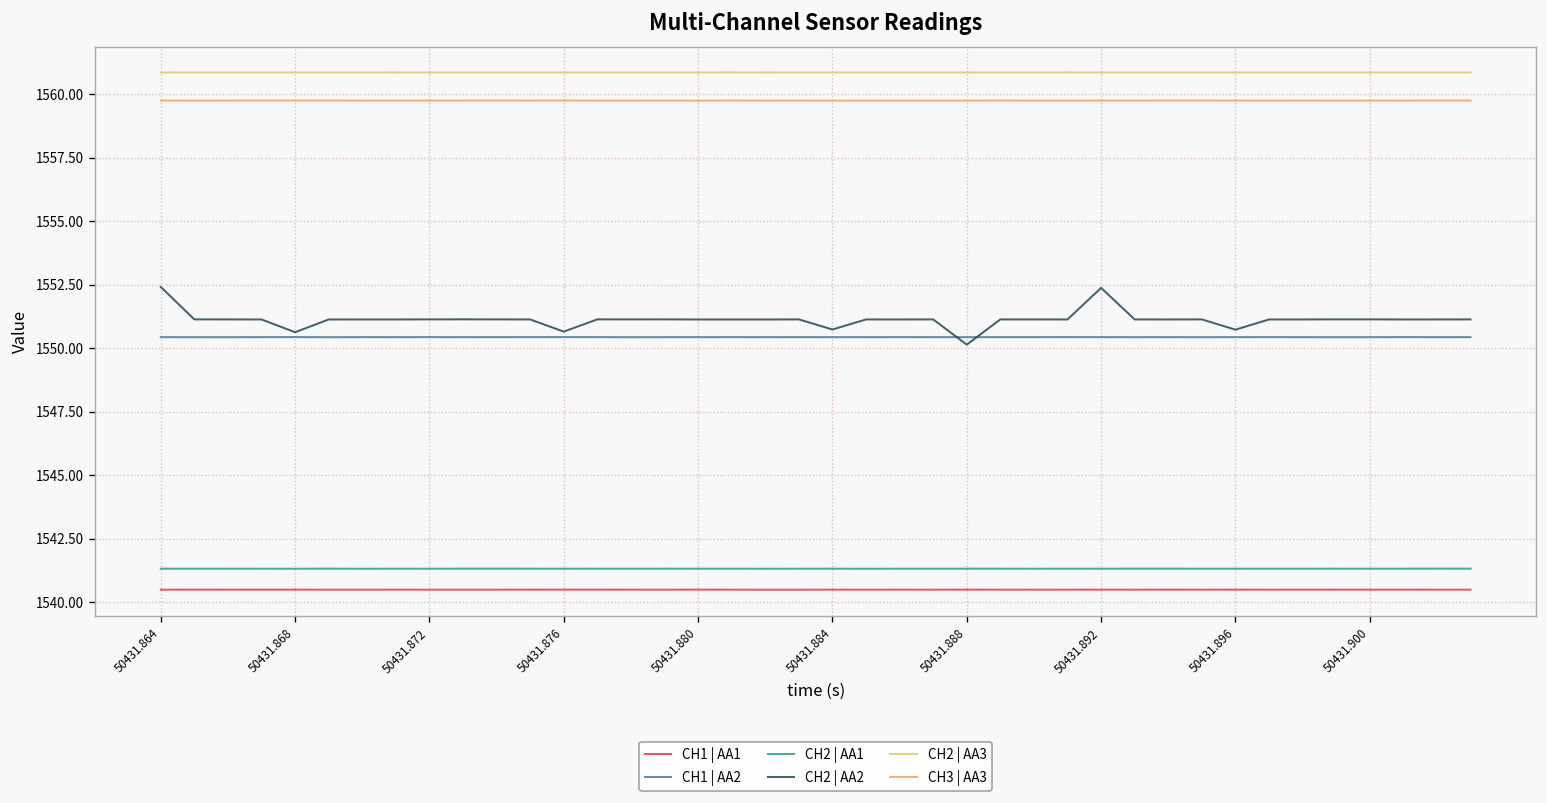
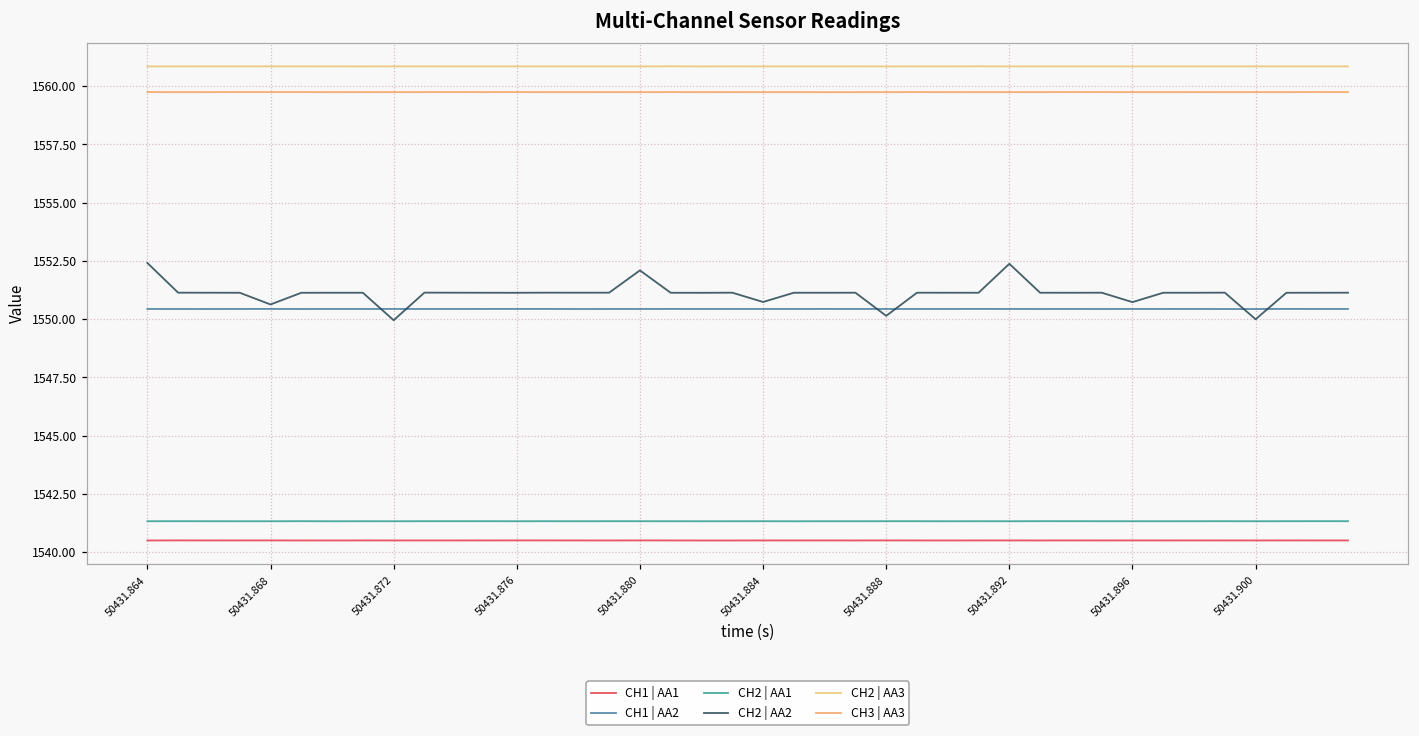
  {
    "CH1 | AA1": {
      "50431.864": 1540.5,
      "50431.868": 1540.5,
      "50431.872": 1540.5,
      "50431.876": 1540.5,
      "50431.880": 1540.5,
      "50431.884": 1540.5,
      "50431.888": 1540.5,
      "50431.892": 1540.5,
      "50431.896": 1540.5,
      "50431.900": 1540.5
    },
    "CH2 | AA2": {
      "50431.864": 1552.4,
      "50431.868": 1550.6,
-     "50431.872": 1551.1,
-     "50431.876": 1550.7,
-     "50431.880": 1551.1,
+     "50431.872": 1550.0,
+     "50431.876": 1551.1,
+     "50431.880": 1552.1,
      "50431.884": 1550.7,
      "50431.888": 1550.1,
      "50431.892": 1552.4,
      "50431.896": 1550.7,
-     "50431.900": 1551.1
+     "50431.900": 1550.0
    }
  }
